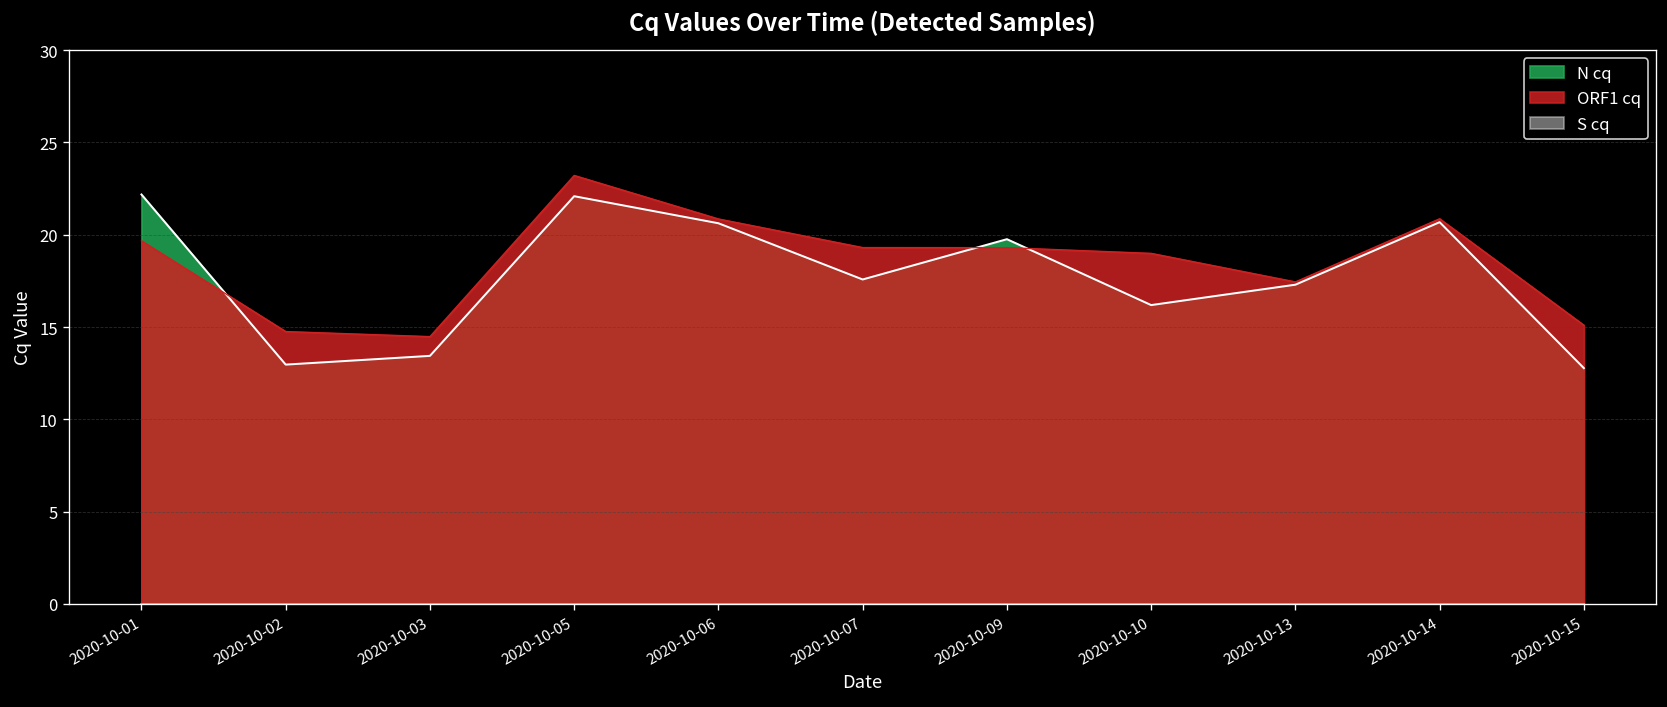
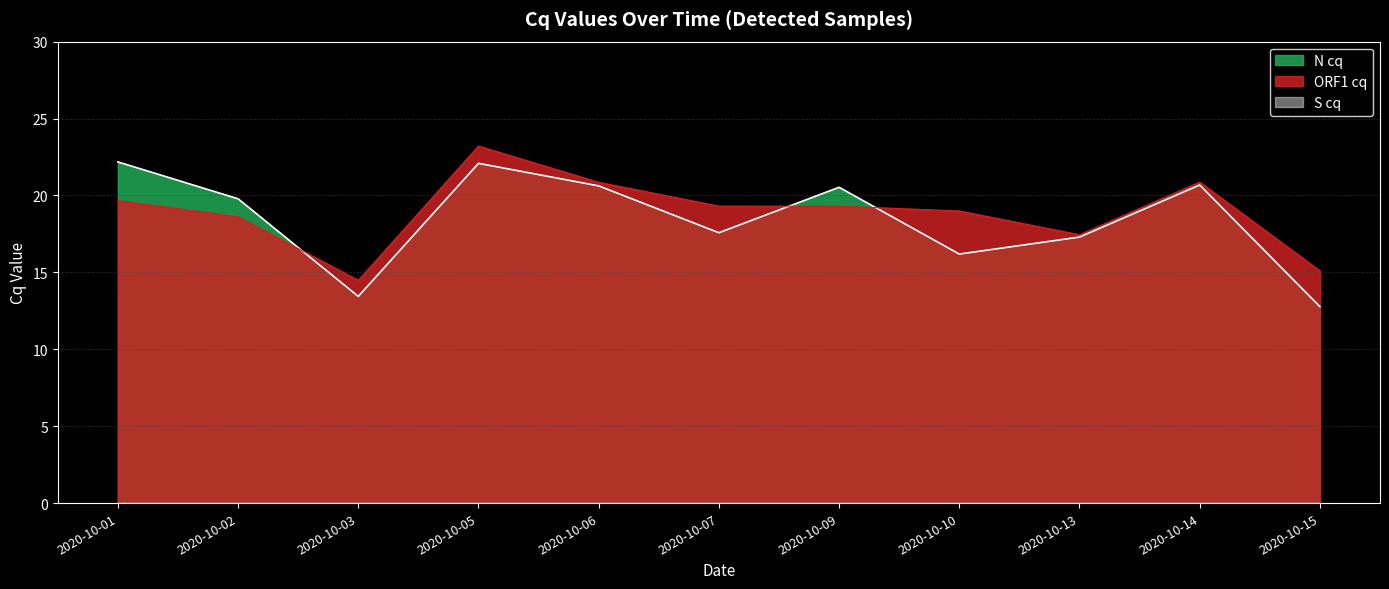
  {
    "N cq": {
      "2020-10-01": 22.2,
-     "2020-10-02": 13.0,
+     "2020-10-02": 19.8,
      "2020-10-03": 13.4,
      "2020-10-05": 22.1,
      "2020-10-06": 20.6,
      "2020-10-07": 17.6,
-     "2020-10-09": 19.8,
+     "2020-10-09": 20.5,
      "2020-10-10": 16.2,
      "2020-10-14": 20.7,
      "2020-10-15": 12.8
    },
    "ORF1 cq": {
      "2020-10-01": 19.7,
-     "2020-10-02": 14.8,
+     "2020-10-02": 18.6,
      "2020-10-03": 14.5,
      "2020-10-05": 23.2,
      "2020-10-06": 20.9,
      "2020-10-07": 19.3,
      "2020-10-09": 19.3,
      "2020-10-10": 19.0,
      "2020-10-14": 20.9,
      "2020-10-15": 15.1
    },
    "S cq": {
      "2020-10-01": 0.0,
      "2020-10-02": 0.0,
      "2020-10-03": 0.0,
      "2020-10-05": 0.0,
      "2020-10-06": 0.0,
      "2020-10-07": 0.0,
      "2020-10-09": 0.0,
      "2020-10-10": 0.0,
      "2020-10-13": 0.0,
      "2020-10-14": 0.0,
      "2020-10-15": 0.0
    }
  }
